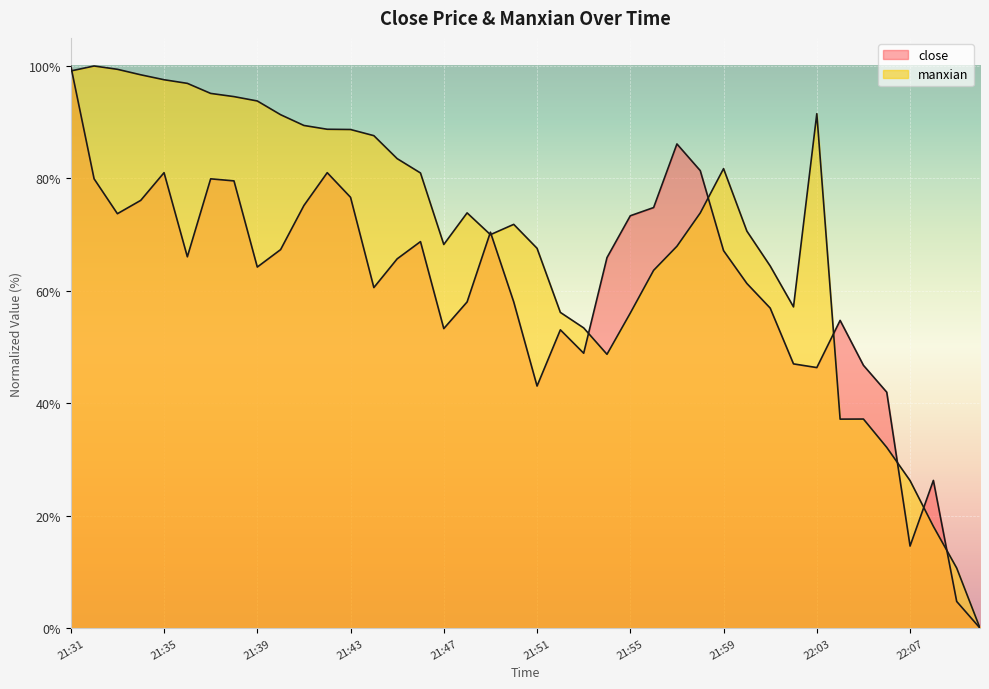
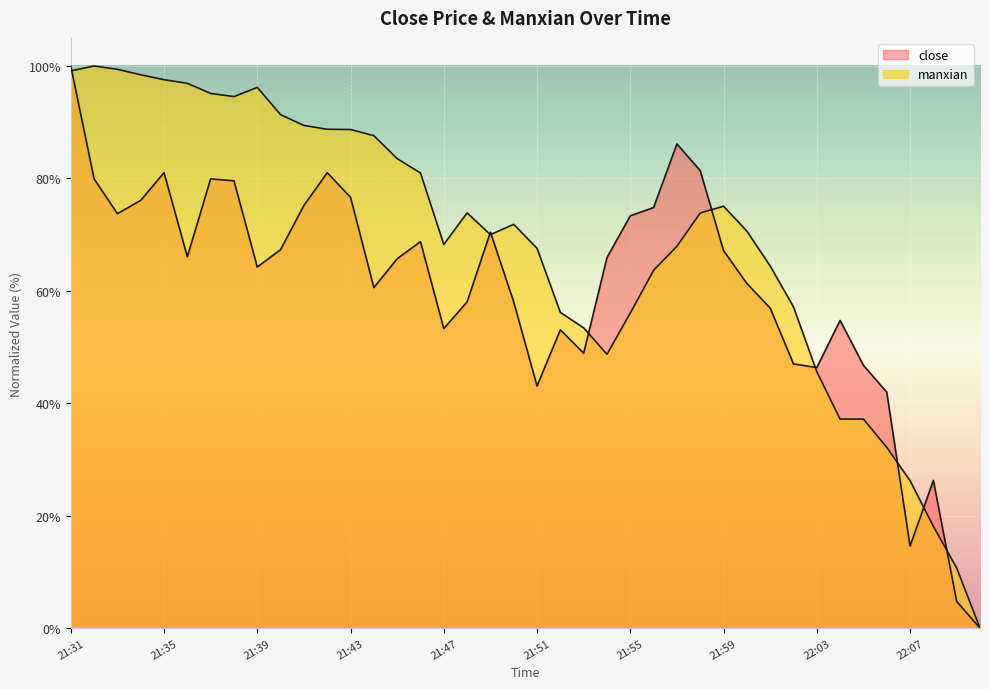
  {
    "close": {
      "21:31": "100%",
      "21:35": "81%",
      "21:39": "64%",
      "21:43": "77%",
      "21:47": "53%",
      "21:51": "43%",
      "21:55": "73%",
      "21:59": "67%",
      "22:03": "46%",
      "22:07": "15%"
    },
    "manxian": {
      "21:31": "99%",
      "21:35": "98%",
-     "21:39": "94%",
+     "21:39": "96%",
      "21:43": "89%",
      "21:47": "68%",
      "21:51": "68%",
      "21:55": "56%",
-     "21:59": "82%",
-     "22:03": "92%",
+     "21:59": "75%",
+     "22:03": "46%",
      "22:07": "26%"
    }
  }
